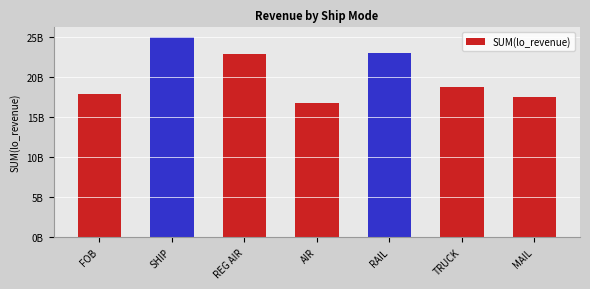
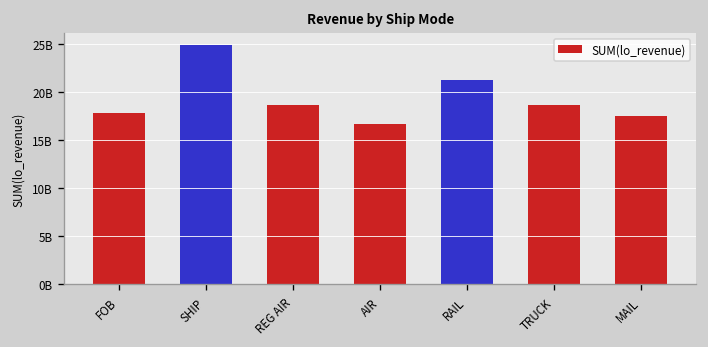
  {
    "FOB": 18000000000,
    "SHIP": 25000000000,
-   "REG AIR": 23000000000,
+   "REG AIR": 19000000000,
    "AIR": 17000000000,
-   "RAIL": 23000000000,
+   "RAIL": 21000000000,
    "TRUCK": 19000000000,
    "MAIL": 18000000000
  }
